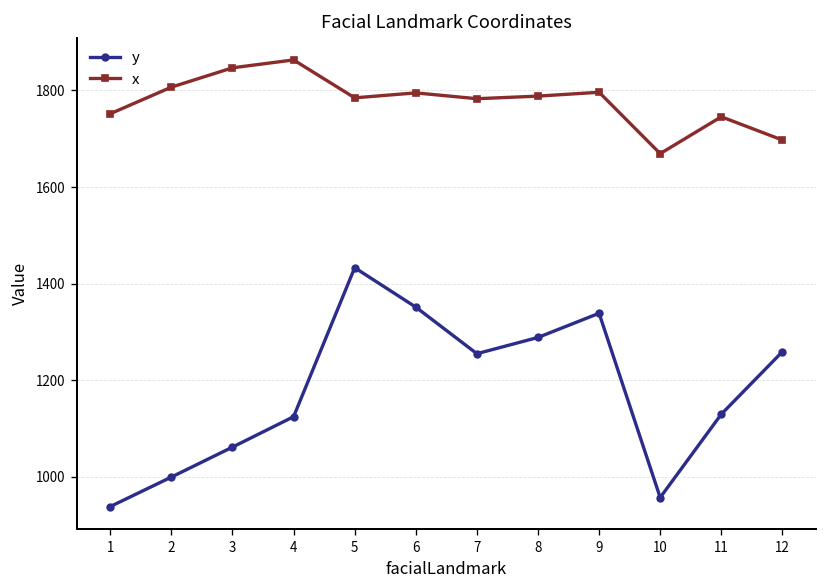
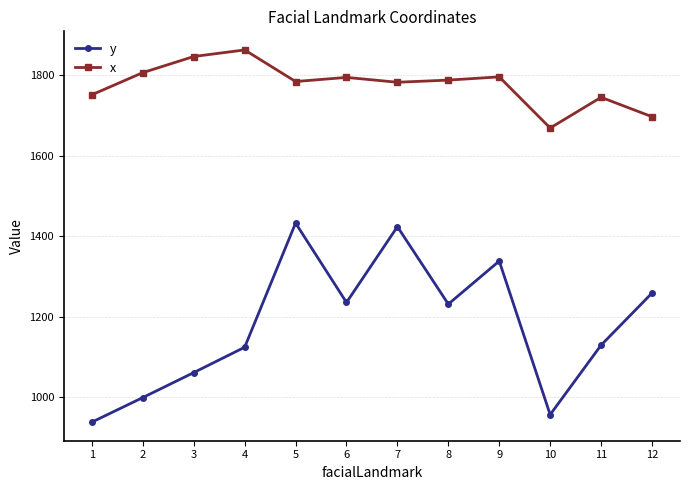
  {
    "y": {
      "1": 940,
      "2": 1000,
      "3": 1060,
      "4": 1120,
      "5": 1430,
-     "6": 1350,
-     "7": 1260,
-     "8": 1290,
+     "6": 1240,
+     "7": 1420,
+     "8": 1230,
      "9": 1340,
      "10": 960,
      "11": 1130,
      "12": 1260
    },
    "x": {
      "1": 1750,
      "2": 1810,
      "3": 1850,
      "4": 1860,
      "5": 1780,
      "6": 1790,
      "7": 1780,
      "8": 1790,
      "9": 1800,
      "10": 1670,
      "11": 1750,
      "12": 1700
    }
  }
